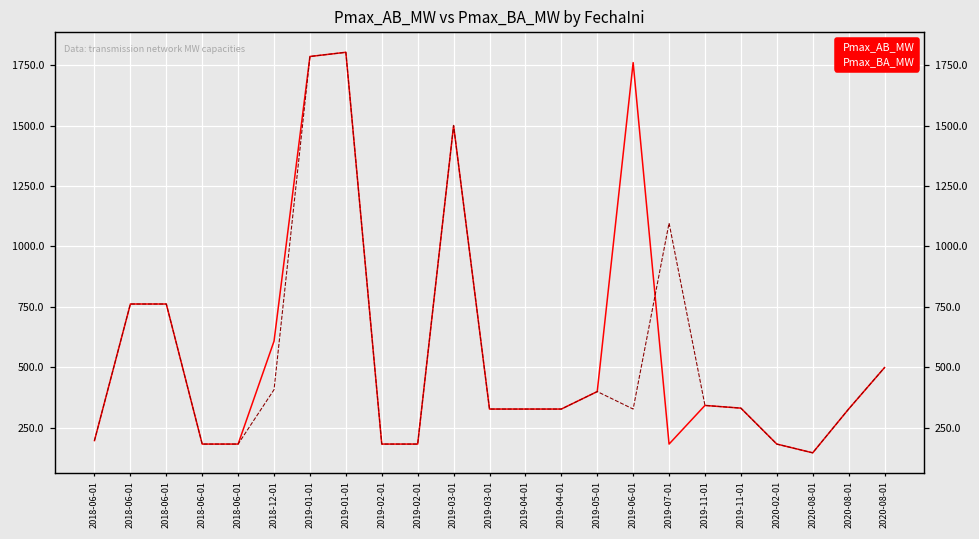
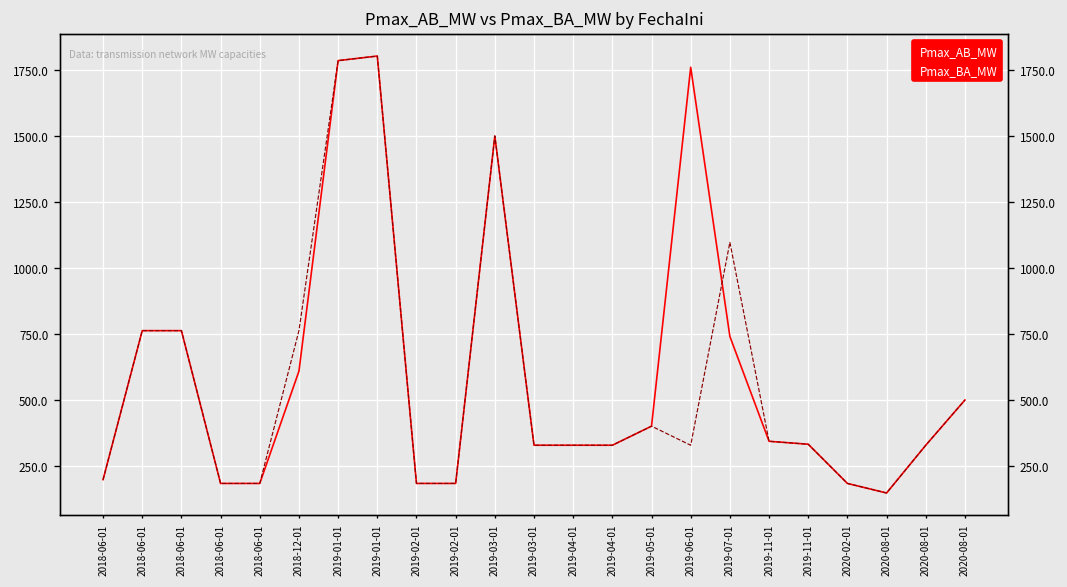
  {
    "Pmax_AB_MW": {
      "2018-12-01": 610,
      "2019-06-01": 1760,
-     "2019-07-01": 180
+     "2019-07-01": 740
    },
    "Pmax_BA_MW": {
-     "2018-12-01": 410,
+     "2018-12-01": 760,
      "2019-06-01": 330,
      "2019-07-01": 1100
    }
  }
